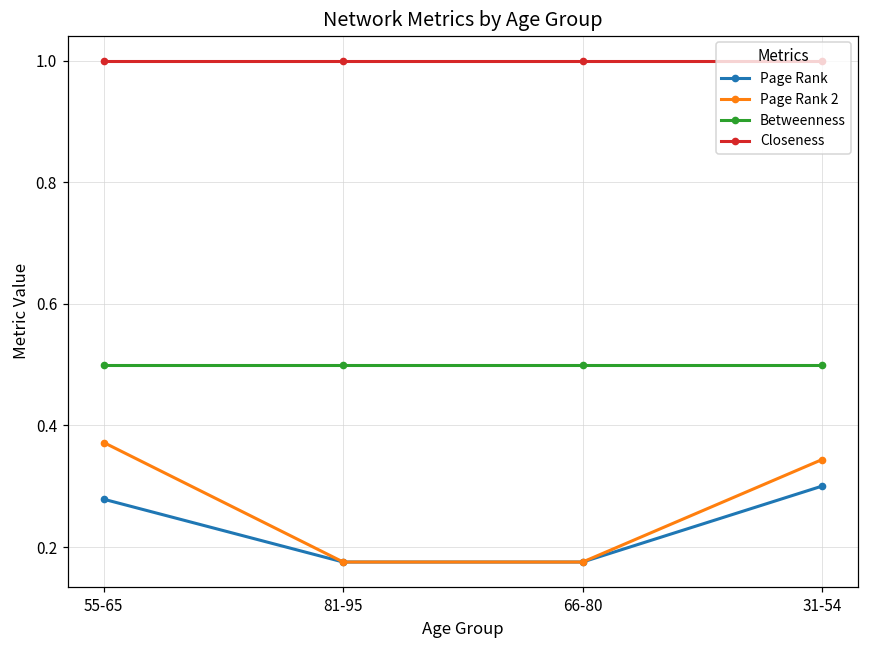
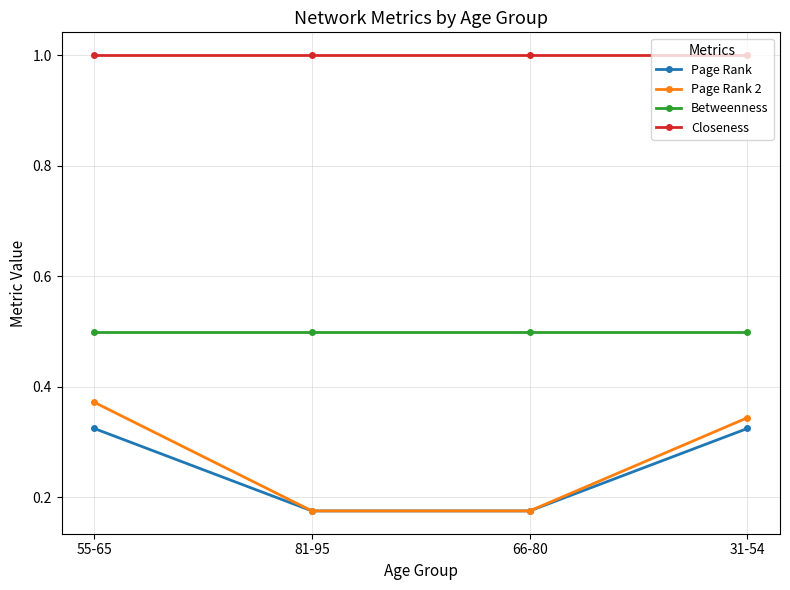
  {
    "Page Rank": {
-     "55-65": 0.28,
-     "31-54": 0.30
+     "55-65": 0.32,
+     "31-54": 0.32
    },
    "Page Rank 2": {
      "55-65": 0.37,
      "31-54": 0.34
    },
    "Betweenness": {
      "55-65": 0.50,
      "81-95": 0.50,
      "66-80": 0.50,
      "31-54": 0.50
    },
    "Closeness": {
      "55-65": 1.00,
      "81-95": 1.00,
      "66-80": 1.00
    }
  }
